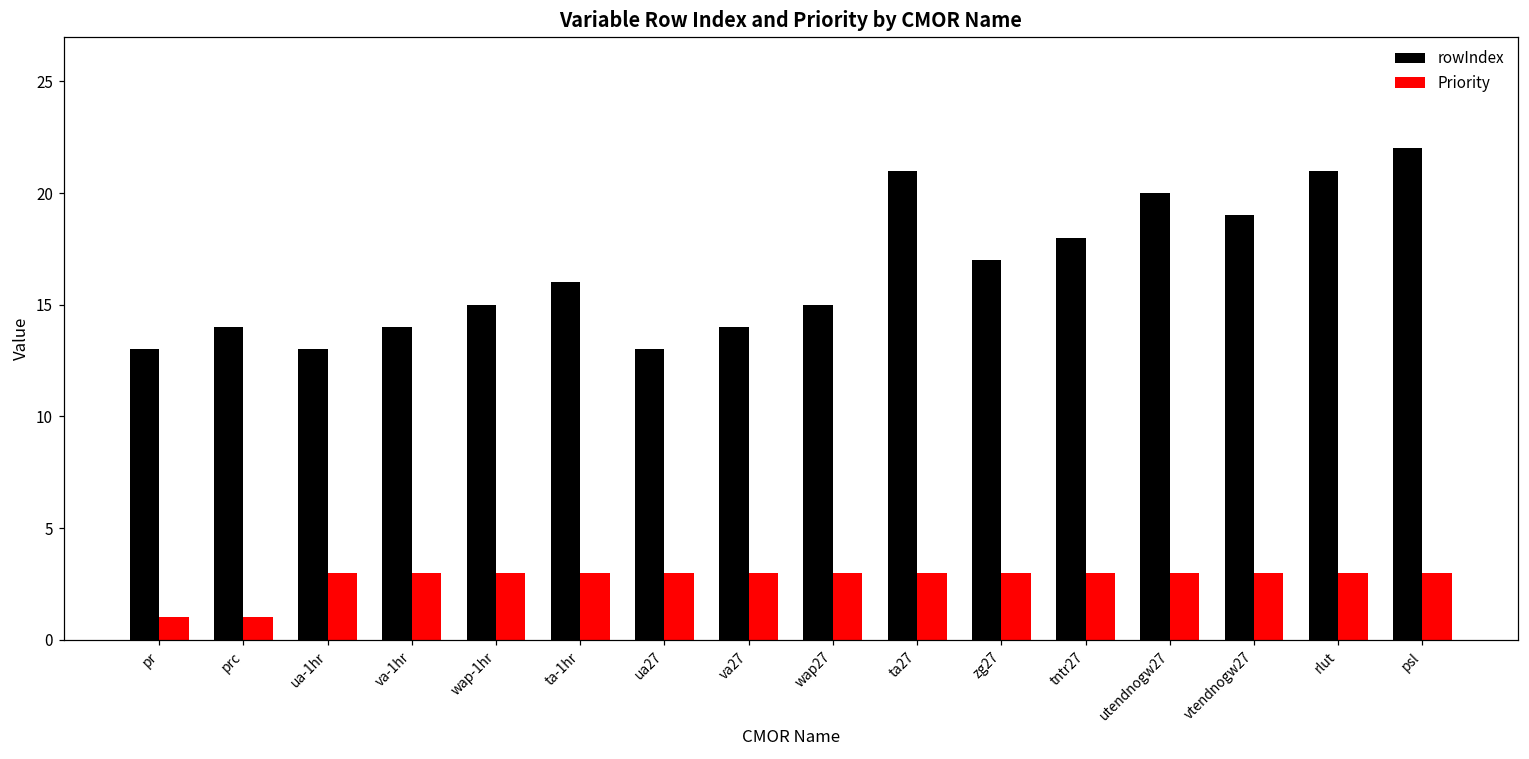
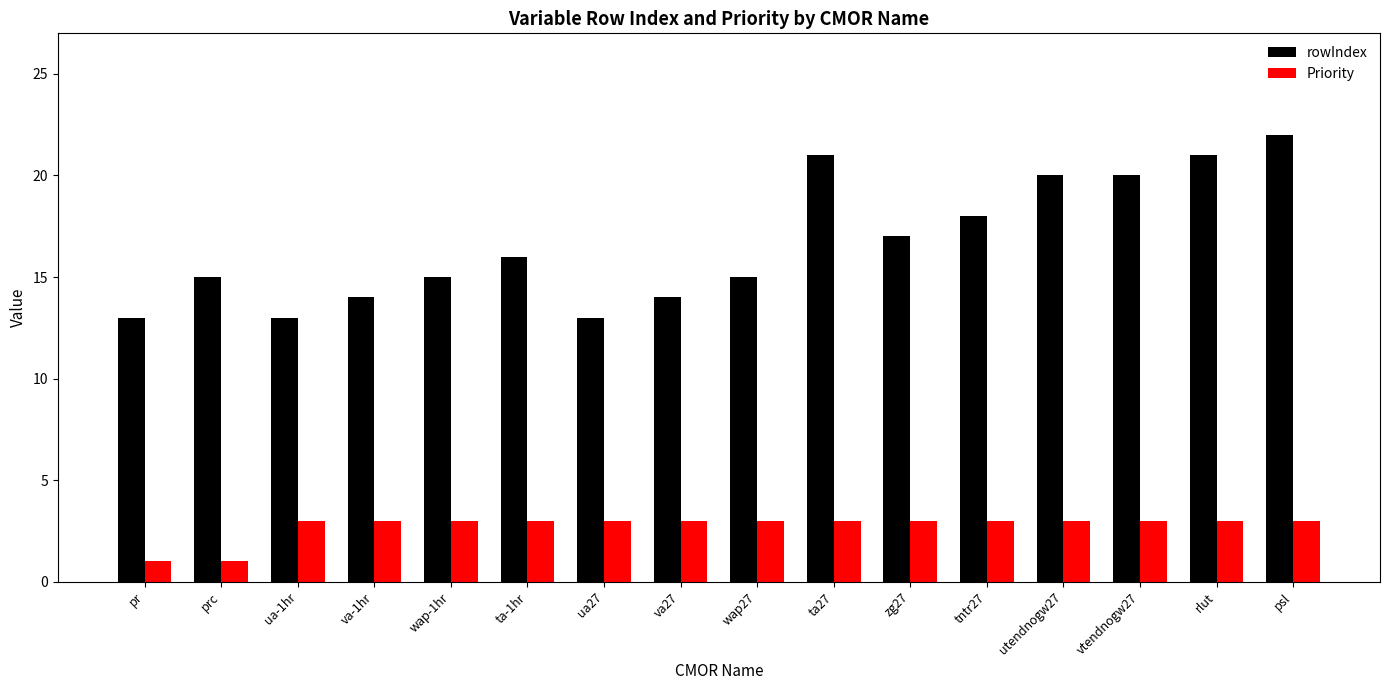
  {
    "rowIndex": {
      "pr": 13,
-     "prc": 14,
+     "prc": 15,
      "ua-1hr": 13,
      "va-1hr": 14,
      "wap-1hr": 15,
      "ta-1hr": 16,
      "ua27": 13,
      "va27": 14,
      "wap27": 15,
      "ta27": 21,
      "zg27": 17,
      "tntr27": 18,
      "utendnogw27": 20,
-     "vtendnogw27": 19,
+     "vtendnogw27": 20,
      "rlut": 21,
      "psl": 22
    },
    "Priority": {
      "pr": 1,
      "prc": 1,
      "ua-1hr": 3,
      "va-1hr": 3,
      "wap-1hr": 3,
      "ta-1hr": 3,
      "ua27": 3,
      "va27": 3,
      "wap27": 3,
      "ta27": 3,
      "zg27": 3,
      "tntr27": 3,
      "utendnogw27": 3,
      "vtendnogw27": 3,
      "rlut": 3,
      "psl": 3
    }
  }
